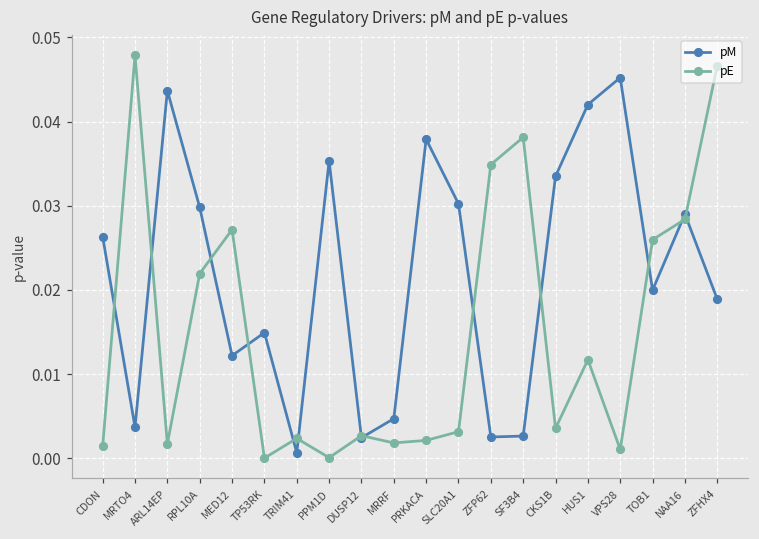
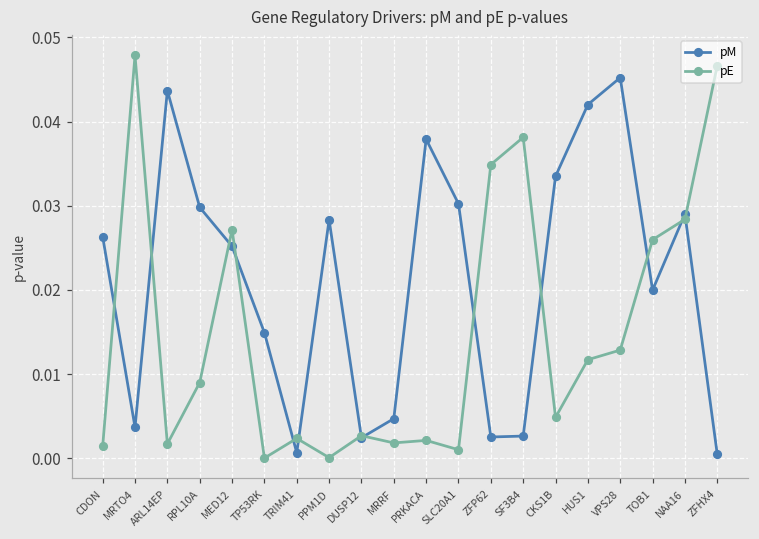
  {
    "pM": {
      "CDON": 0.026,
      "MRTO4": 0.004,
      "ARL14EP": 0.044,
      "RPL10A": 0.030,
-     "MED12": 0.012,
+     "MED12": 0.025,
      "TP53RK": 0.015,
      "TRIM41": 0.001,
-     "PPM1D": 0.035,
+     "PPM1D": 0.028,
      "MRRF": 0.005,
      "PRKACA": 0.038,
      "SLC20A1": 0.030,
      "ZFP62": 0.003,
      "SF3B4": 0.003,
      "CKS1B": 0.034,
      "HUS1": 0.042,
      "VPS28": 0.045,
      "TOB1": 0.020,
      "NAA16": 0.029,
-     "ZFHX4": 0.019
+     "ZFHX4": 0.000
    },
    "pE": {
      "CDON": 0.001,
      "MRTO4": 0.048,
      "ARL14EP": 0.002,
-     "RPL10A": 0.022,
+     "RPL10A": 0.009,
      "MED12": 0.027,
      "TP53RK": 0.000,
      "TRIM41": 0.002,
      "PPM1D": 0.000,
      "MRRF": 0.002,
      "PRKACA": 0.002,
-     "SLC20A1": 0.003,
+     "SLC20A1": 0.001,
      "ZFP62": 0.035,
      "SF3B4": 0.038,
-     "CKS1B": 0.004,
+     "CKS1B": 0.005,
      "HUS1": 0.012,
-     "VPS28": 0.001,
+     "VPS28": 0.013,
      "TOB1": 0.026,
      "NAA16": 0.028
    }
  }
